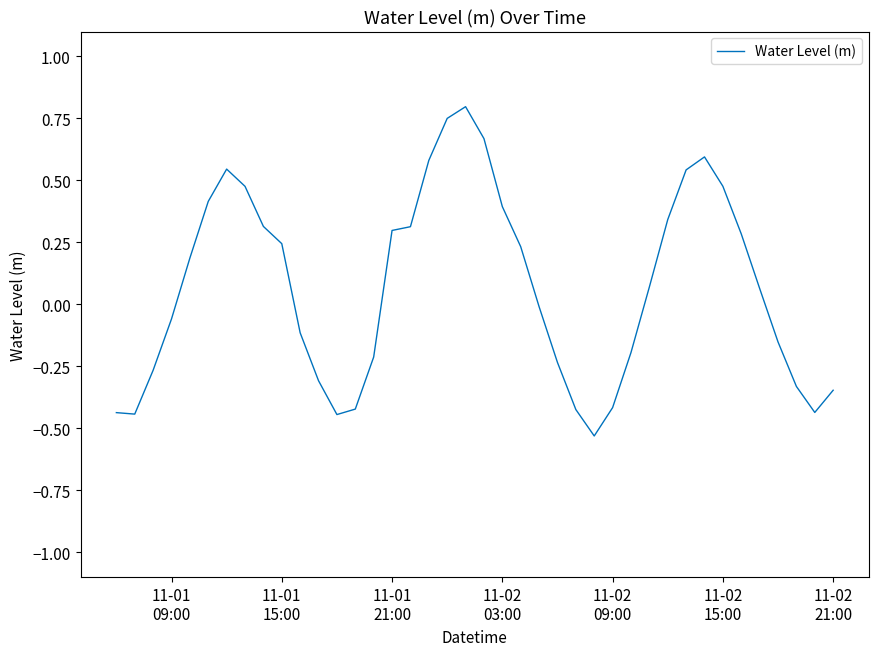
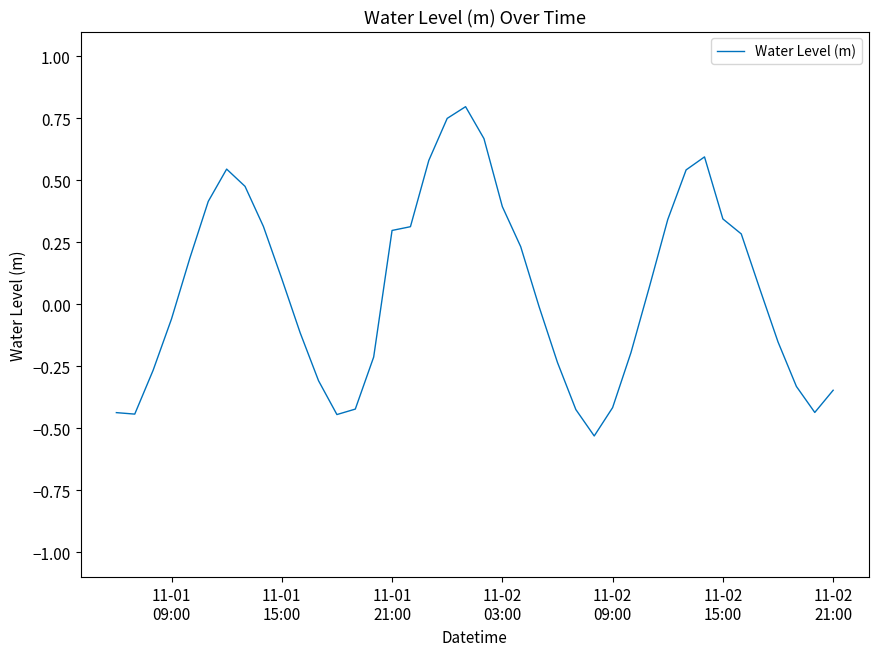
  {
    "11-01 09:00": -0.06,
-   "11-01 15:00": 0.24,
+   "11-01 15:00": 0.10,
    "11-01 21:00": 0.30,
    "11-02 03:00": 0.39,
    "11-02 09:00": -0.42,
-   "11-02 15:00": 0.48,
+   "11-02 15:00": 0.34,
    "11-02 21:00": -0.35
  }
